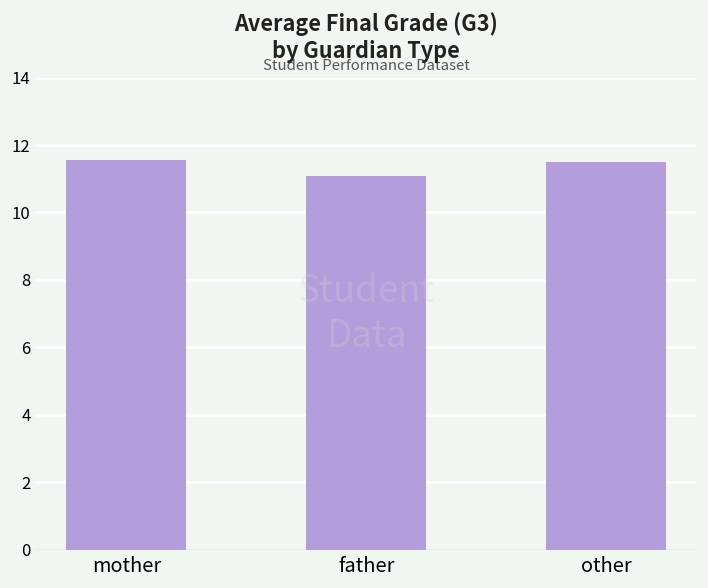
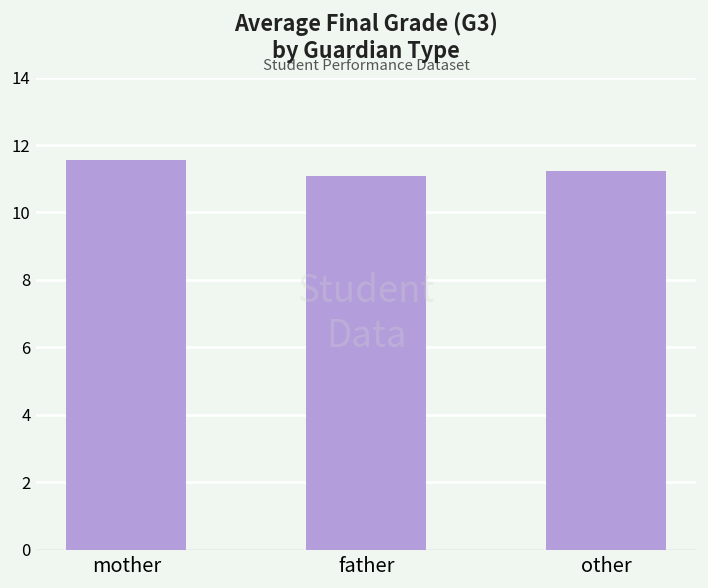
  {
    "mother": 11.6,
    "father": 11.1,
-   "other": 11.5
+   "other": 11.2
  }
